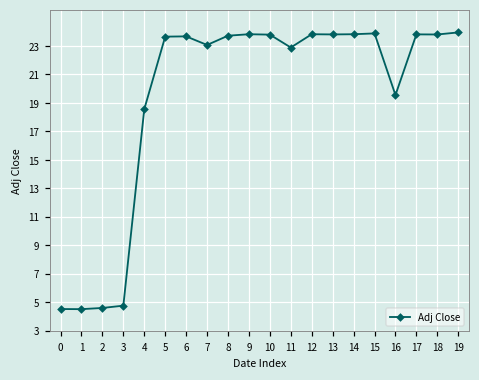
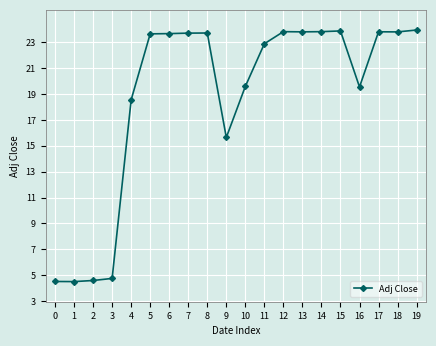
  {
    "0": 4.5,
    "1": 4.5,
    "2": 4.6,
    "3": 4.8,
    "4": 18.6,
    "5": 23.7,
    "6": 23.7,
-   "7": 23.1,
+   "7": 23.7,
    "8": 23.7,
-   "9": 23.8,
-   "10": 23.8,
+   "9": 15.6,
+   "10": 19.6,
    "11": 22.9,
    "12": 23.8,
    "13": 23.8,
    "14": 23.8,
    "15": 23.9,
    "16": 19.5,
    "17": 23.8,
    "18": 23.8,
    "19": 23.9
  }
